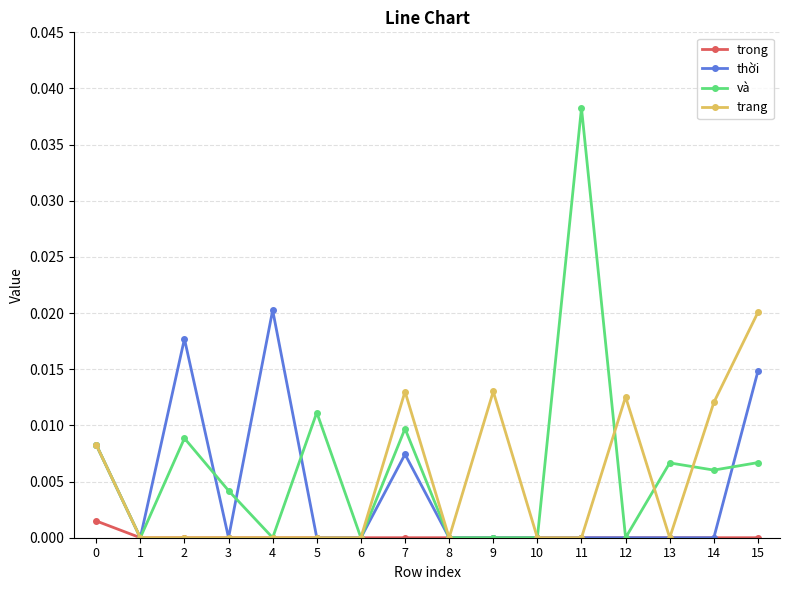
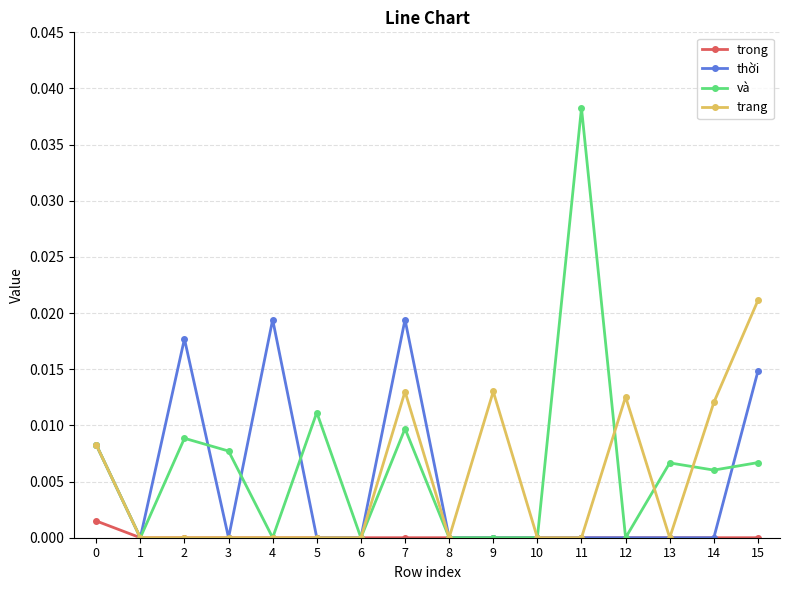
  {
    "trong": {
      "0": 0.0015,
      "7": 0.0000,
      "15": 0.0000
    },
    "thời": {
      "2": 0.0177,
-     "4": 0.0203,
-     "7": 0.0074,
+     "4": 0.0194,
+     "7": 0.0194,
      "15": 0.0148
    },
    "và": {
      "2": 0.0089,
-     "3": 0.0042,
+     "3": 0.0077,
      "5": 0.0111,
      "7": 0.0097,
      "11": 0.0383,
      "13": 0.0067,
      "14": 0.0060,
      "15": 0.0067
    },
    "trang": {
      "7": 0.0130,
      "9": 0.0130,
      "12": 0.0125,
      "14": 0.0120,
-     "15": 0.0201
+     "15": 0.0211
    }
  }
